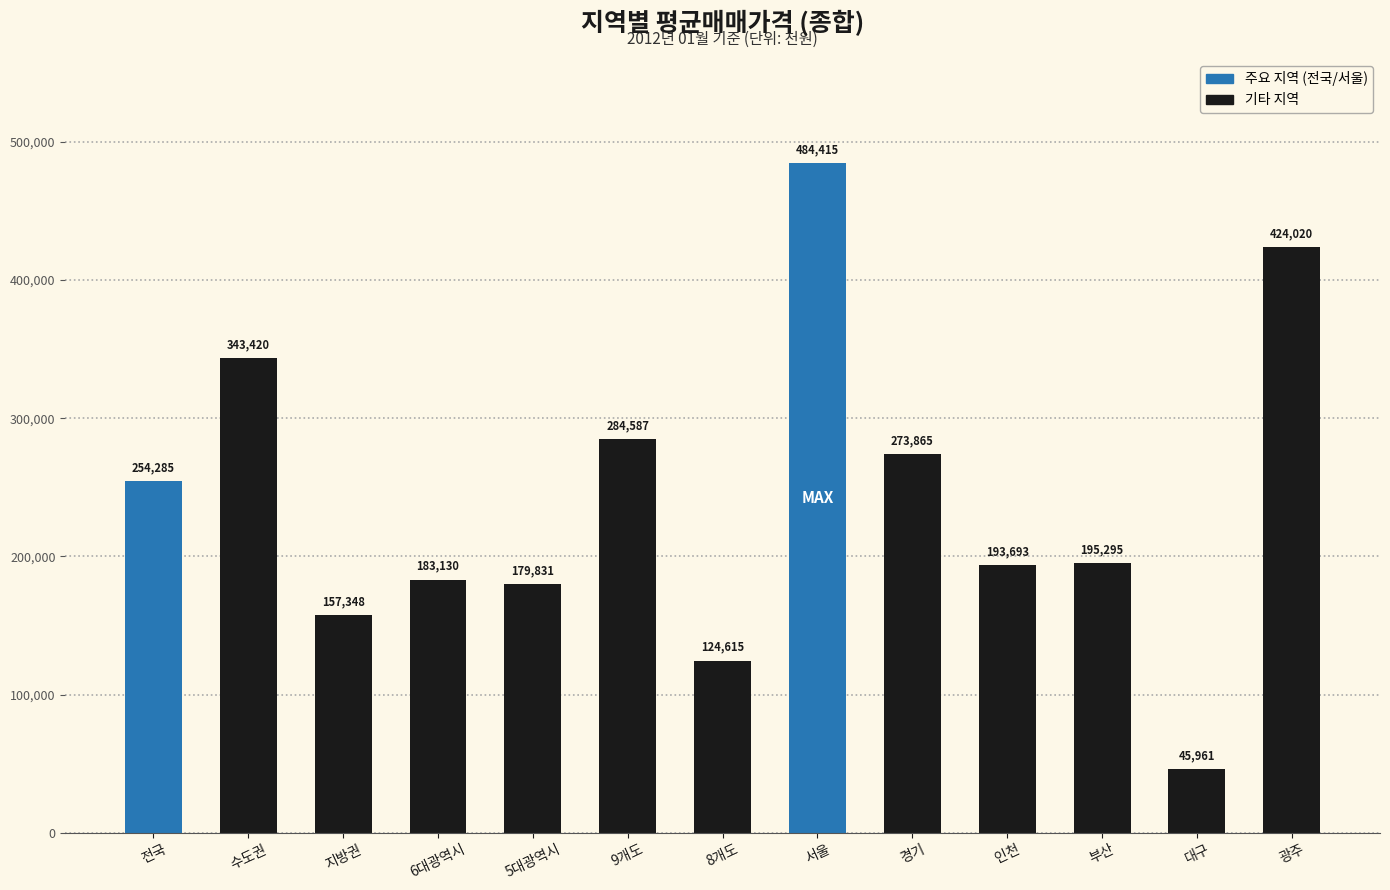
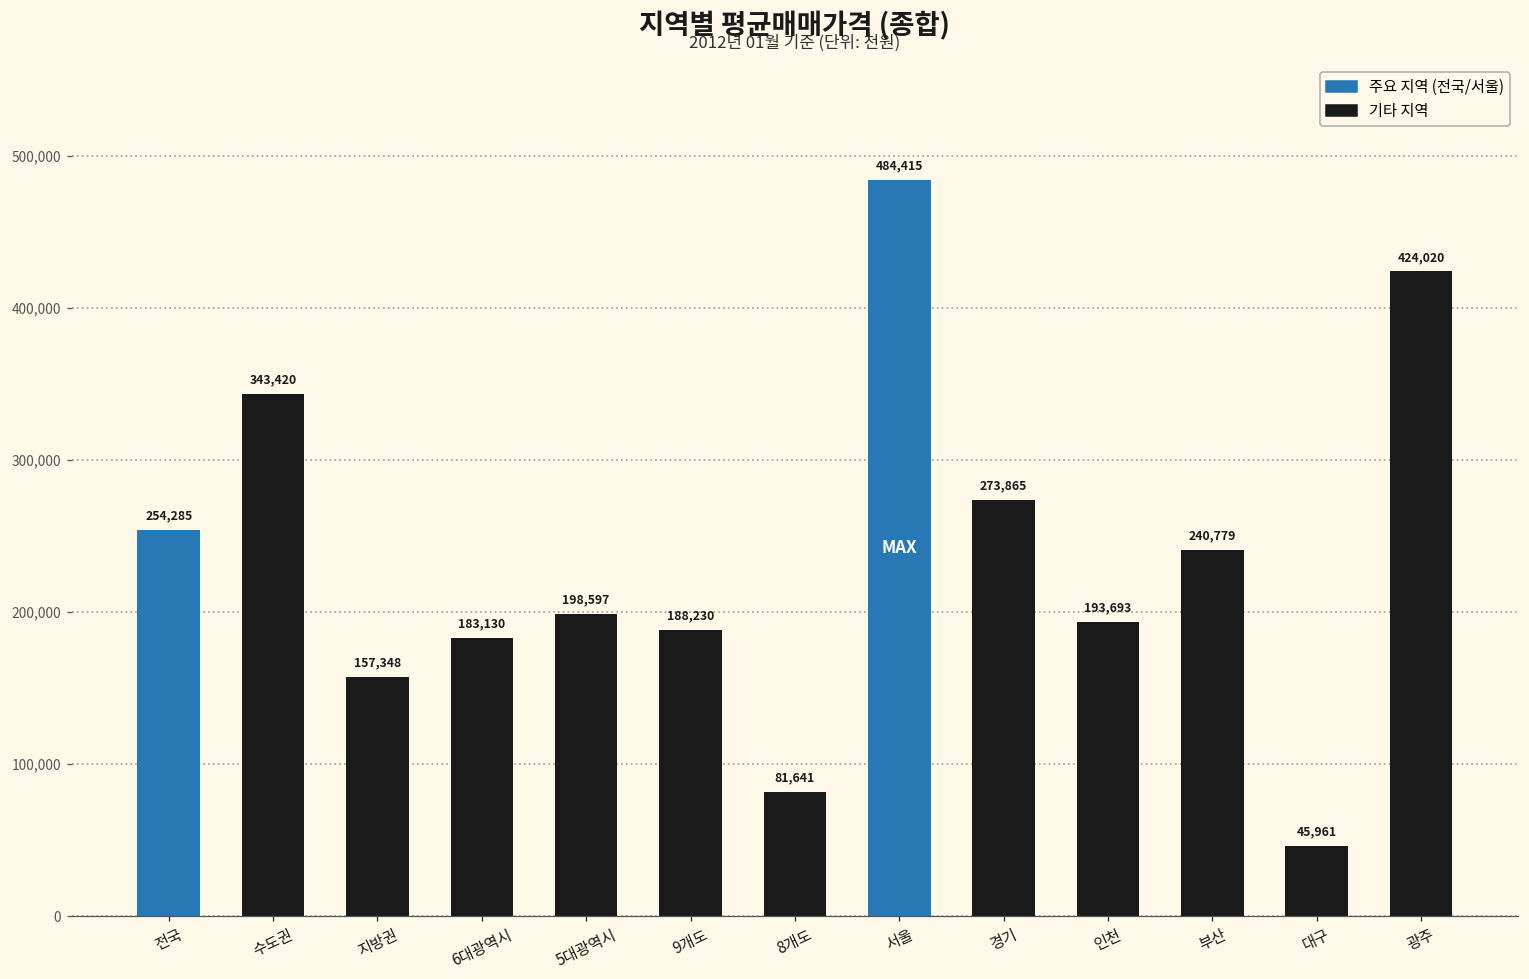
  {
    "전국": "254,285",
    "수도권": "343,420",
    "지방권": "157,348",
    "6대광역시": "183,130",
-   "5대광역시": "179,831",
-   "9개도": "284,587",
-   "8개도": "124,615",
+   "5대광역시": "198,597",
+   "9개도": "188,230",
+   "8개도": "81,641",
    "서울": "484,415",
    "경기": "273,865",
    "인천": "193,693",
-   "부산": "195,295",
+   "부산": "240,779",
    "대구": "45,961",
    "광주": "424,020"
  }
